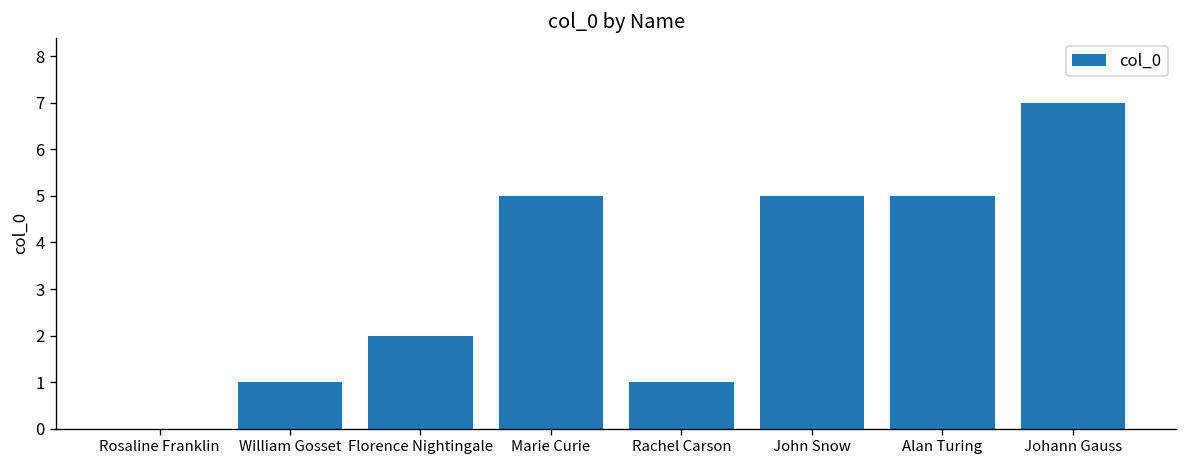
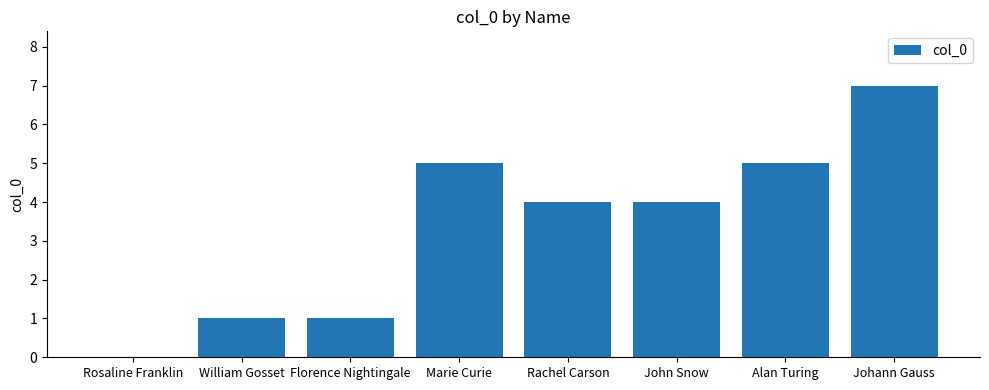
  {
    "Rosaline Franklin": 0,
    "William Gosset": 1,
-   "Florence Nightingale": 2,
+   "Florence Nightingale": 1,
    "Marie Curie": 5,
-   "Rachel Carson": 1,
-   "John Snow": 5,
+   "Rachel Carson": 4,
+   "John Snow": 4,
    "Alan Turing": 5,
    "Johann Gauss": 7
  }
